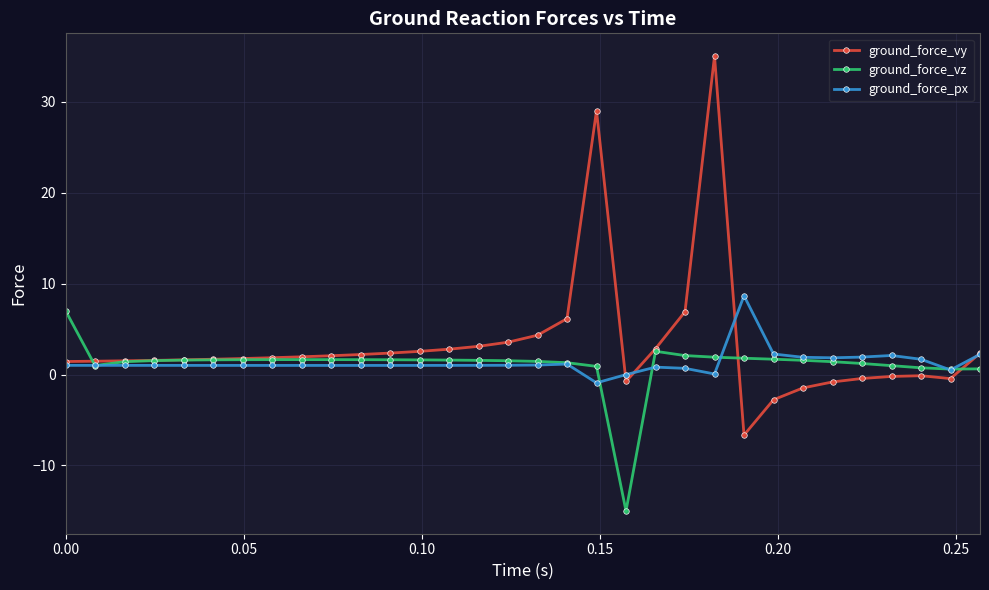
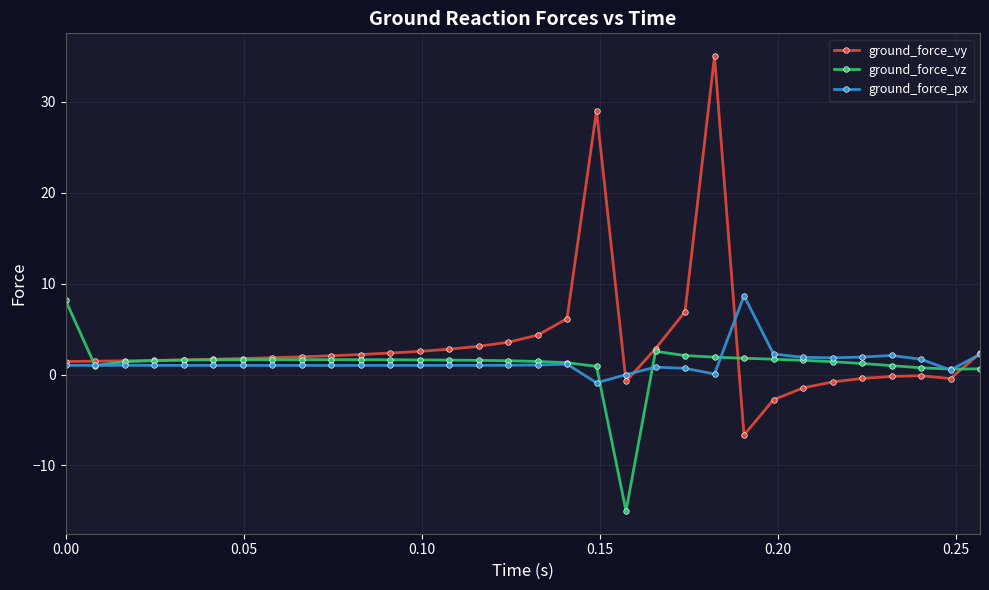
  {
    "ground_force_vy": {
      "0.00": 1
    },
    "ground_force_vz": {
-     "0.00": 7
+     "0.00": 8
    },
    "ground_force_px": {
      "0.00": 1
    }
  }
